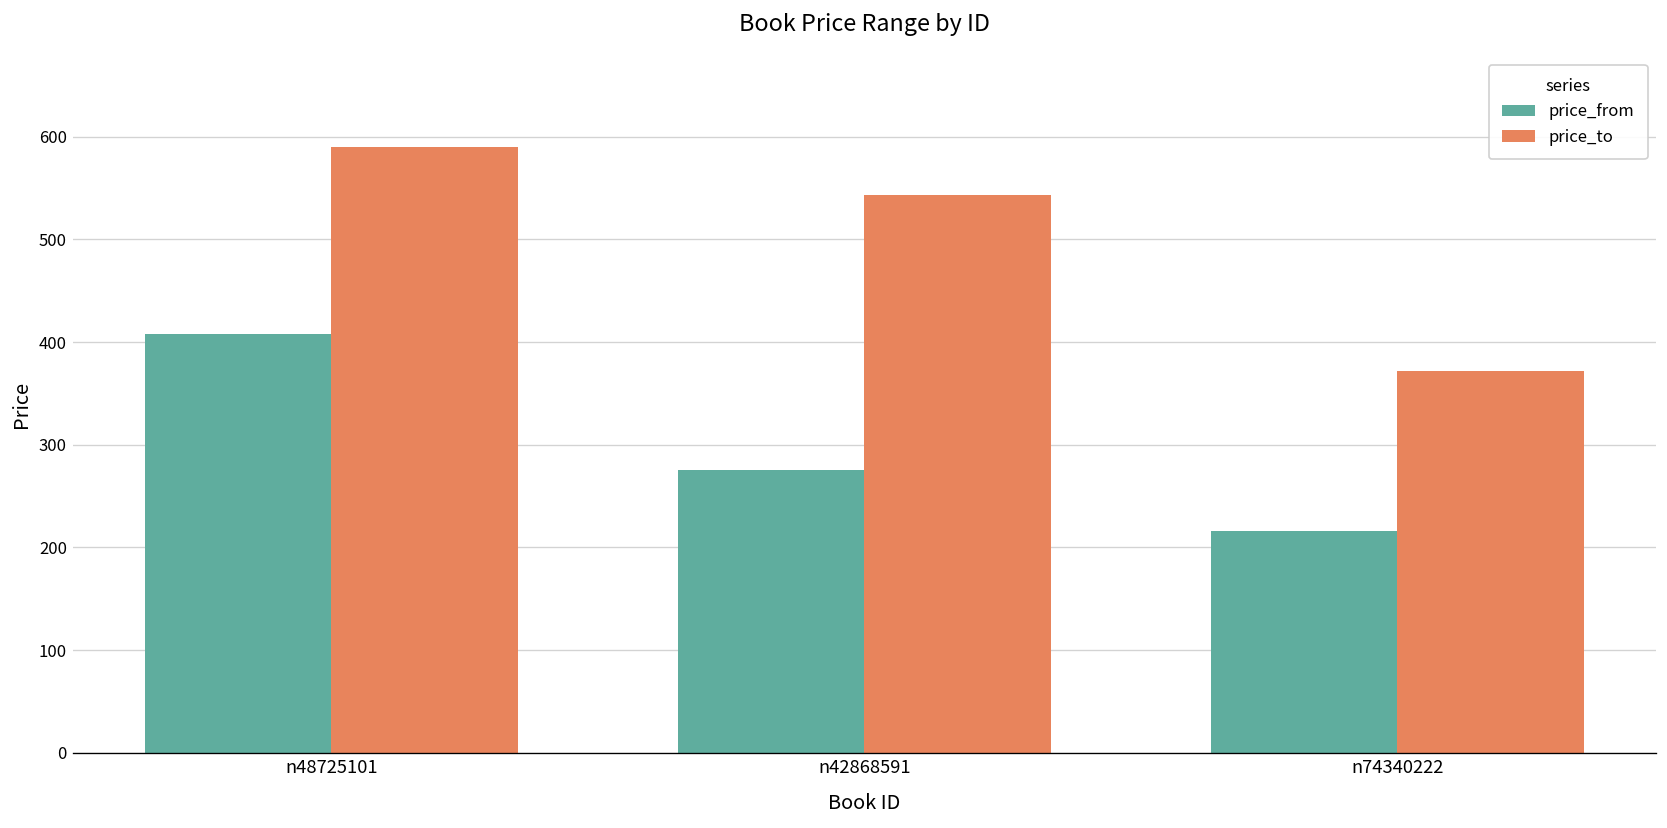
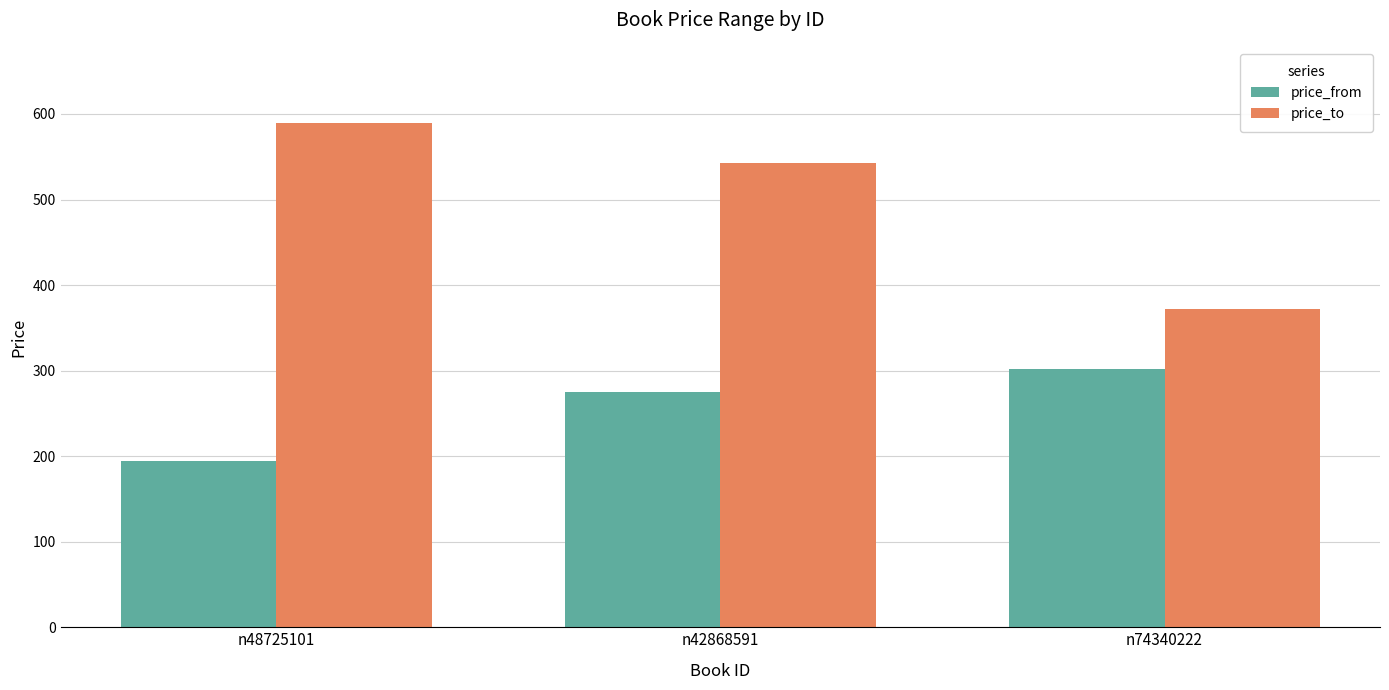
  {
    "price_from": {
-     "n48725101": 410,
+     "n48725101": 190,
      "n42868591": 280,
-     "n74340222": 220
+     "n74340222": 300
    },
    "price_to": {
      "n48725101": 590,
      "n42868591": 540,
      "n74340222": 370
    }
  }
